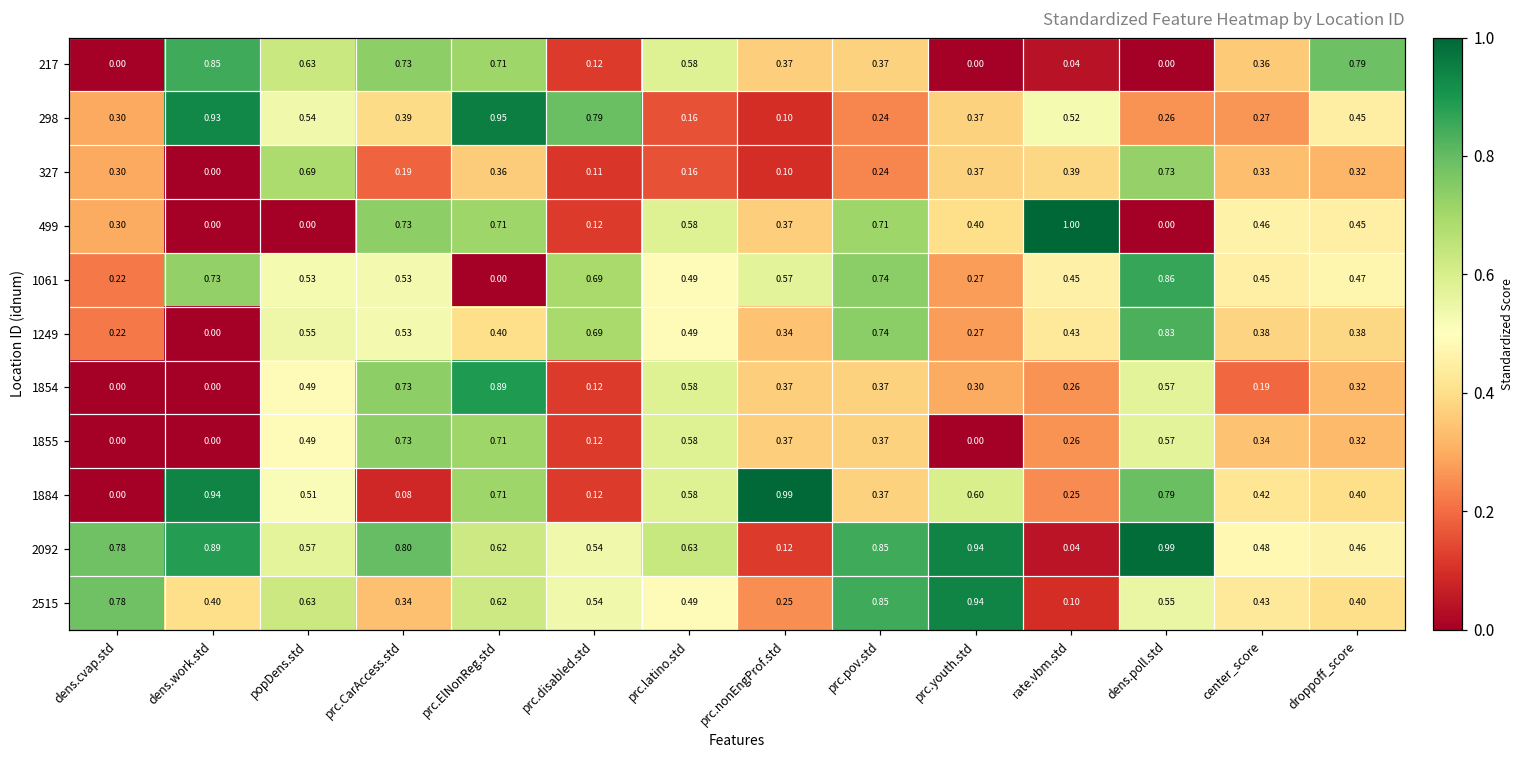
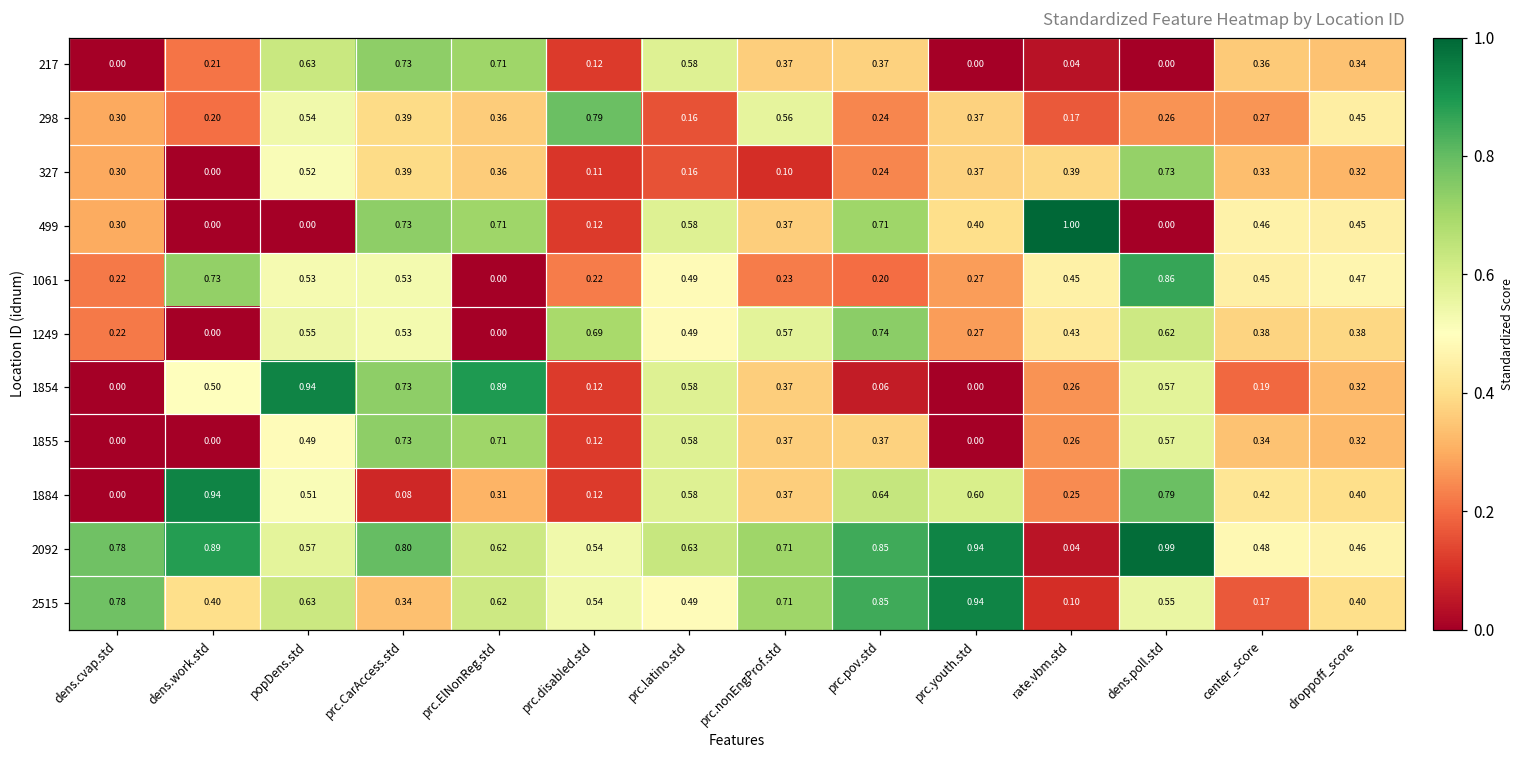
  {
    "217": {
      "dens.cvap.std": 0.00,
-     "dens.work.std": 0.85,
+     "dens.work.std": 0.21,
      "popDens.std": 0.63,
      "prc.CarAccess.std": 0.73,
      "prc.ElNonReg.std": 0.71,
      "prc.disabled.std": 0.12,
      "prc.latino.std": 0.58,
      "prc.nonEngProf.std": 0.37,
      "prc.pov.std": 0.37,
      "prc.youth.std": 0.00,
      "rate.vbm.std": 0.04,
      "dens.poll.std": 0.00,
      "center_score": 0.36,
-     "droppoff_score": 0.79
+     "droppoff_score": 0.34
    },
    "298": {
      "dens.cvap.std": 0.30,
-     "dens.work.std": 0.93,
+     "dens.work.std": 0.20,
      "popDens.std": 0.54,
      "prc.CarAccess.std": 0.39,
-     "prc.ElNonReg.std": 0.95,
+     "prc.ElNonReg.std": 0.36,
      "prc.disabled.std": 0.79,
      "prc.latino.std": 0.16,
-     "prc.nonEngProf.std": 0.10,
+     "prc.nonEngProf.std": 0.56,
      "prc.pov.std": 0.24,
      "prc.youth.std": 0.37,
-     "rate.vbm.std": 0.52,
+     "rate.vbm.std": 0.17,
      "dens.poll.std": 0.26,
      "center_score": 0.27,
      "droppoff_score": 0.45
    },
    "327": {
      "dens.cvap.std": 0.30,
      "dens.work.std": 0.00,
-     "popDens.std": 0.69,
-     "prc.CarAccess.std": 0.19,
+     "popDens.std": 0.52,
+     "prc.CarAccess.std": 0.39,
      "prc.ElNonReg.std": 0.36,
      "prc.disabled.std": 0.11,
      "prc.latino.std": 0.16,
      "prc.nonEngProf.std": 0.10,
      "prc.pov.std": 0.24,
      "prc.youth.std": 0.37,
      "rate.vbm.std": 0.39,
      "dens.poll.std": 0.73,
      "center_score": 0.33,
      "droppoff_score": 0.32
    },
    "499": {
      "dens.cvap.std": 0.30,
      "dens.work.std": 0.00,
      "popDens.std": 0.00,
      "prc.CarAccess.std": 0.73,
      "prc.ElNonReg.std": 0.71,
      "prc.disabled.std": 0.12,
      "prc.latino.std": 0.58,
      "prc.nonEngProf.std": 0.37,
      "prc.pov.std": 0.71,
      "prc.youth.std": 0.40,
      "rate.vbm.std": 1.00,
      "dens.poll.std": 0.00,
      "center_score": 0.46,
      "droppoff_score": 0.45
    },
    "1061": {
      "dens.cvap.std": 0.22,
      "dens.work.std": 0.73,
      "popDens.std": 0.53,
      "prc.CarAccess.std": 0.53,
      "prc.ElNonReg.std": 0.00,
-     "prc.disabled.std": 0.69,
+     "prc.disabled.std": 0.22,
      "prc.latino.std": 0.49,
-     "prc.nonEngProf.std": 0.57,
-     "prc.pov.std": 0.74,
+     "prc.nonEngProf.std": 0.23,
+     "prc.pov.std": 0.20,
      "prc.youth.std": 0.27,
      "rate.vbm.std": 0.45,
      "dens.poll.std": 0.86,
      "center_score": 0.45,
      "droppoff_score": 0.47
    },
    "1249": {
      "dens.cvap.std": 0.22,
      "dens.work.std": 0.00,
      "popDens.std": 0.55,
      "prc.CarAccess.std": 0.53,
-     "prc.ElNonReg.std": 0.40,
+     "prc.ElNonReg.std": 0.00,
      "prc.disabled.std": 0.69,
      "prc.latino.std": 0.49,
-     "prc.nonEngProf.std": 0.34,
+     "prc.nonEngProf.std": 0.57,
      "prc.pov.std": 0.74,
      "prc.youth.std": 0.27,
      "rate.vbm.std": 0.43,
-     "dens.poll.std": 0.83,
+     "dens.poll.std": 0.62,
      "center_score": 0.38,
      "droppoff_score": 0.38
    },
    "1854": {
      "dens.cvap.std": 0.00,
-     "dens.work.std": 0.00,
-     "popDens.std": 0.49,
+     "dens.work.std": 0.50,
+     "popDens.std": 0.94,
      "prc.CarAccess.std": 0.73,
      "prc.ElNonReg.std": 0.89,
      "prc.disabled.std": 0.12,
      "prc.latino.std": 0.58,
      "prc.nonEngProf.std": 0.37,
-     "prc.pov.std": 0.37,
-     "prc.youth.std": 0.30,
+     "prc.pov.std": 0.06,
+     "prc.youth.std": 0.00,
      "rate.vbm.std": 0.26,
      "dens.poll.std": 0.57,
      "center_score": 0.19,
      "droppoff_score": 0.32
    },
    "1855": {
      "dens.cvap.std": 0.00,
      "dens.work.std": 0.00,
      "popDens.std": 0.49,
      "prc.CarAccess.std": 0.73,
      "prc.ElNonReg.std": 0.71,
      "prc.disabled.std": 0.12,
      "prc.latino.std": 0.58,
      "prc.nonEngProf.std": 0.37,
      "prc.pov.std": 0.37,
      "prc.youth.std": 0.00,
      "rate.vbm.std": 0.26,
      "dens.poll.std": 0.57,
      "center_score": 0.34,
      "droppoff_score": 0.32
    },
    "1884": {
      "dens.cvap.std": 0.00,
      "dens.work.std": 0.94,
      "popDens.std": 0.51,
      "prc.CarAccess.std": 0.08,
-     "prc.ElNonReg.std": 0.71,
+     "prc.ElNonReg.std": 0.31,
      "prc.disabled.std": 0.12,
      "prc.latino.std": 0.58,
-     "prc.nonEngProf.std": 0.99,
-     "prc.pov.std": 0.37,
+     "prc.nonEngProf.std": 0.37,
+     "prc.pov.std": 0.64,
      "prc.youth.std": 0.60,
      "rate.vbm.std": 0.25,
      "dens.poll.std": 0.79,
      "center_score": 0.42,
      "droppoff_score": 0.40
    },
    "2092": {
      "dens.cvap.std": 0.78,
      "dens.work.std": 0.89,
      "popDens.std": 0.57,
      "prc.CarAccess.std": 0.80,
      "prc.ElNonReg.std": 0.62,
      "prc.disabled.std": 0.54,
      "prc.latino.std": 0.63,
-     "prc.nonEngProf.std": 0.12,
+     "prc.nonEngProf.std": 0.71,
      "prc.pov.std": 0.85,
      "prc.youth.std": 0.94,
      "rate.vbm.std": 0.04,
      "dens.poll.std": 0.99,
      "center_score": 0.48,
      "droppoff_score": 0.46
    },
    "2515": {
      "dens.cvap.std": 0.78,
      "dens.work.std": 0.40,
      "popDens.std": 0.63,
      "prc.CarAccess.std": 0.34,
      "prc.ElNonReg.std": 0.62,
      "prc.disabled.std": 0.54,
      "prc.latino.std": 0.49,
-     "prc.nonEngProf.std": 0.25,
+     "prc.nonEngProf.std": 0.71,
      "prc.pov.std": 0.85,
      "prc.youth.std": 0.94,
      "rate.vbm.std": 0.10,
      "dens.poll.std": 0.55,
-     "center_score": 0.43,
+     "center_score": 0.17,
      "droppoff_score": 0.40
    }
  }
